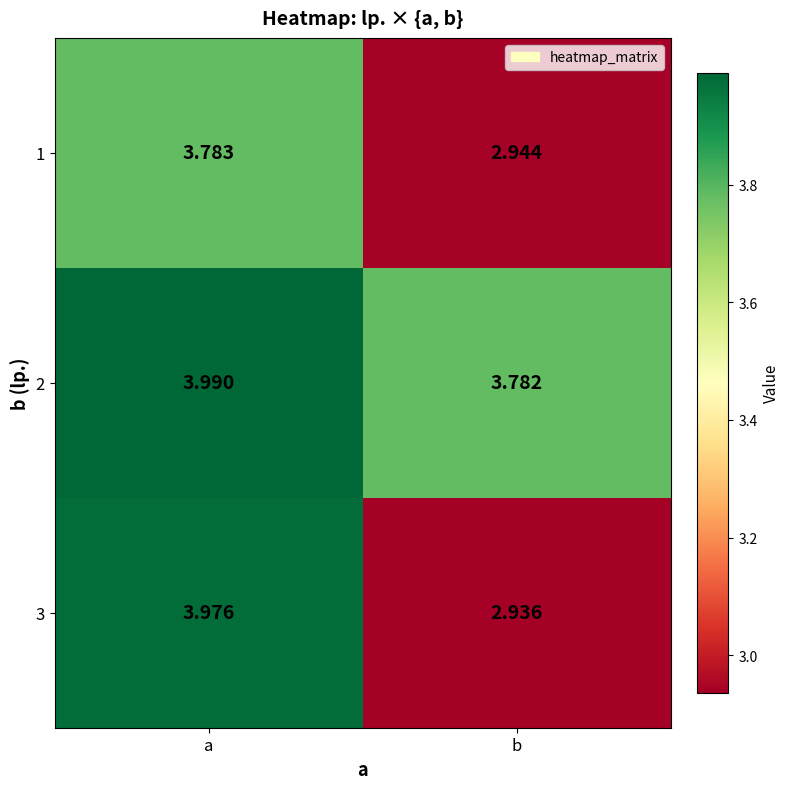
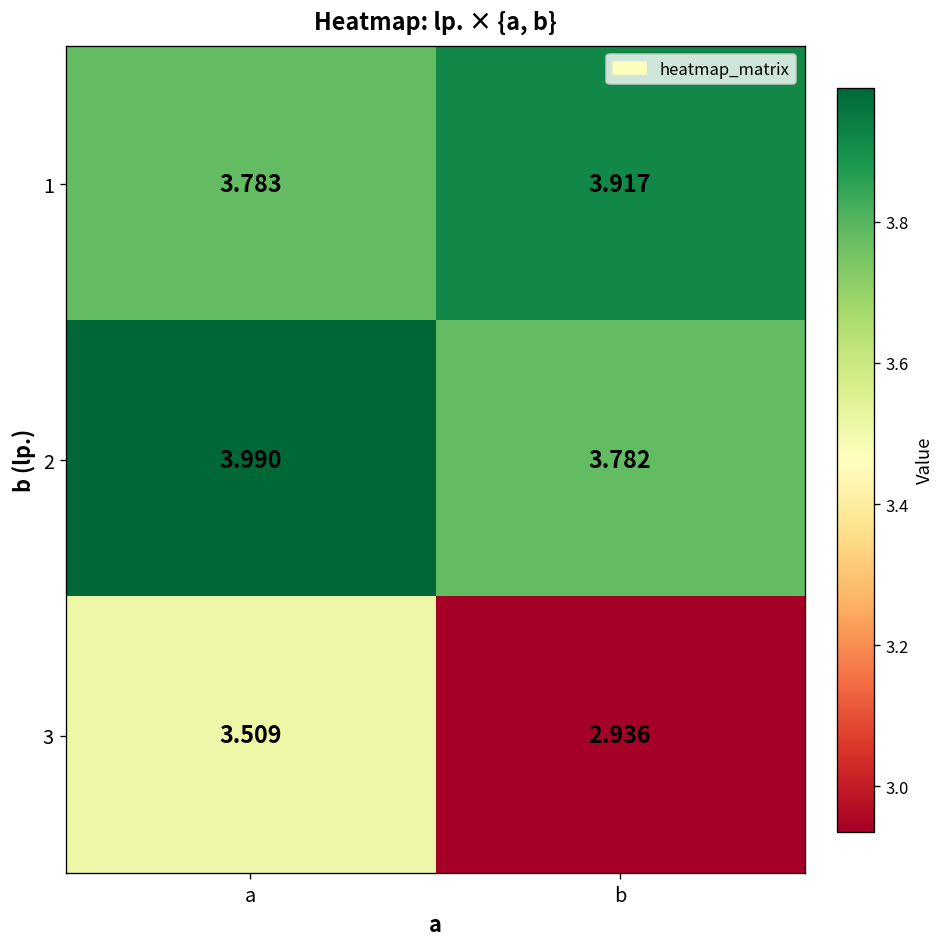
  {
    "1": {
      "a": 3.783,
-     "b": 2.944
+     "b": 3.917
    },
    "2": {
      "a": 3.990,
      "b": 3.782
    },
    "3": {
-     "a": 3.976,
+     "a": 3.509,
      "b": 2.936
    }
  }
